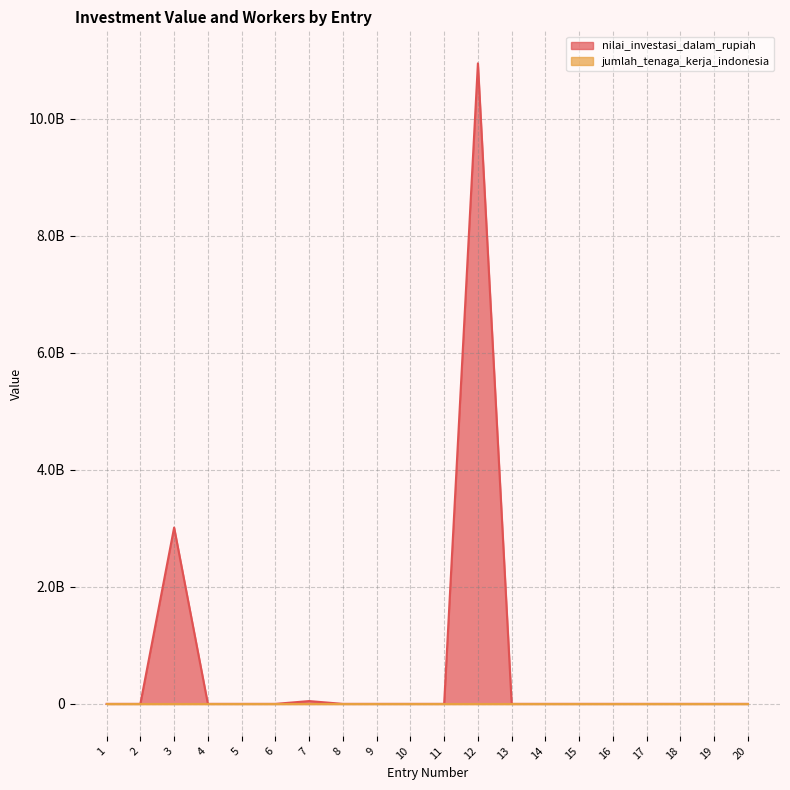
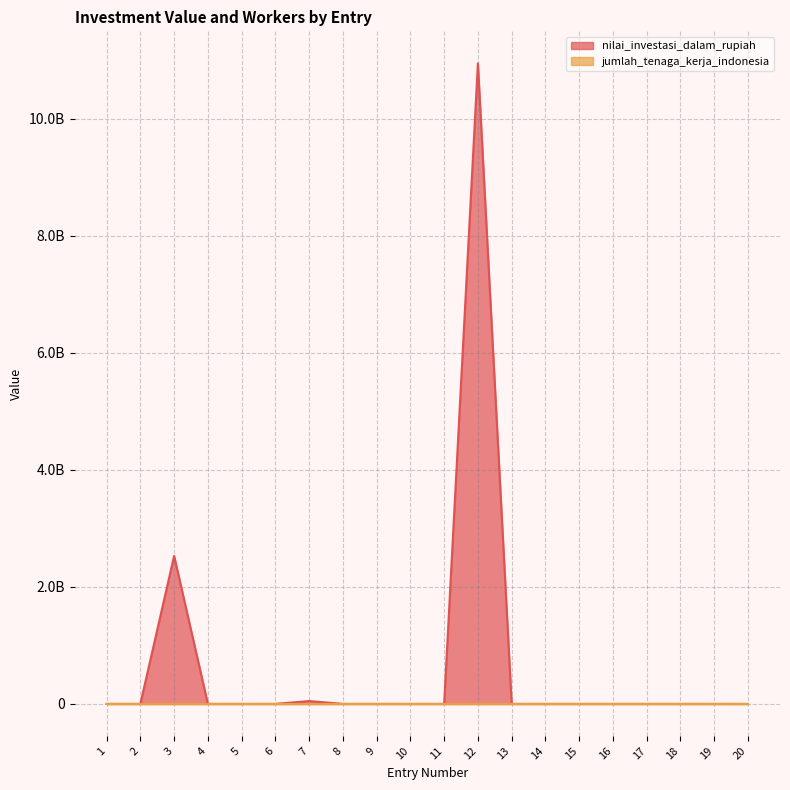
  {
    "nilai_investasi_dalam_rupiah": {
-     "3": 3000000000,
+     "3": 2500000000,
      "7": 0,
      "12": 10900000000
    },
    "jumlah_tenaga_kerja_indonesia": {
      "3": 0,
      "7": 0,
      "12": 0
    }
  }
